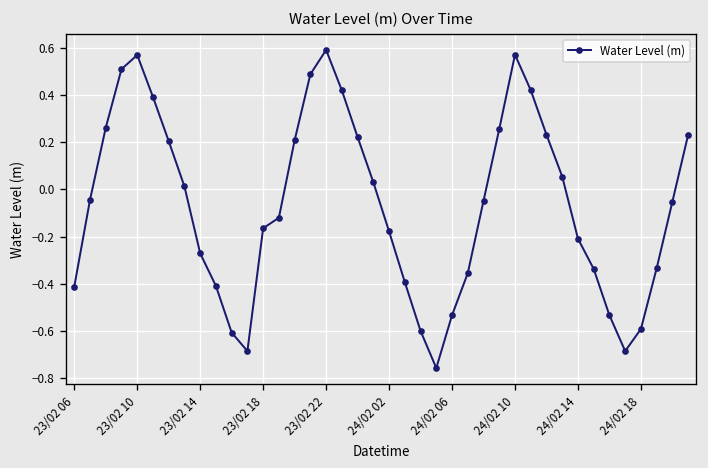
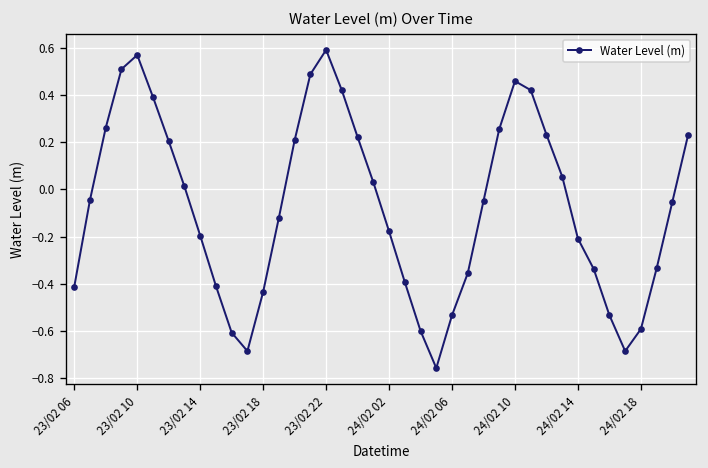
  {
    "23/02 06": -0.41,
    "23/02 10": 0.57,
-   "23/02 14": -0.27,
-   "23/02 18": -0.17,
+   "23/02 14": -0.20,
+   "23/02 18": -0.43,
    "23/02 22": 0.59,
    "24/02 02": -0.18,
    "24/02 06": -0.53,
-   "24/02 10": 0.57,
+   "24/02 10": 0.46,
    "24/02 14": -0.21,
    "24/02 18": -0.59
  }
